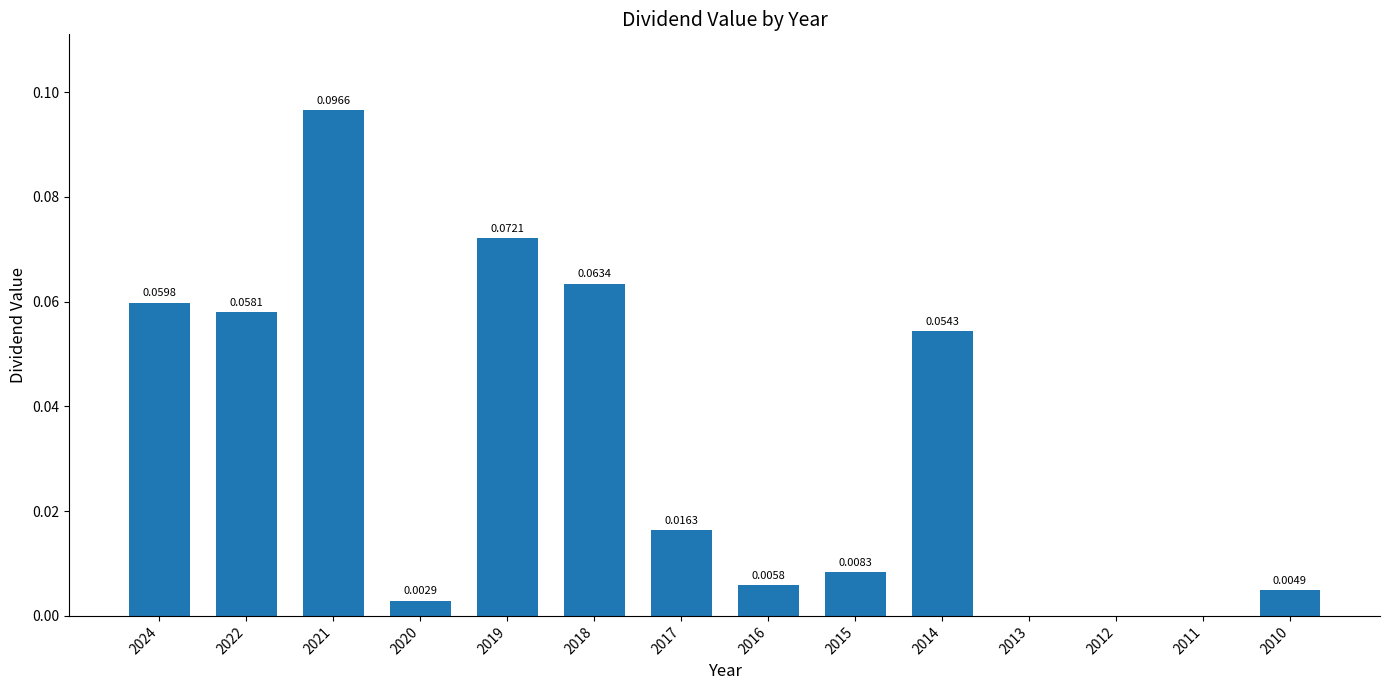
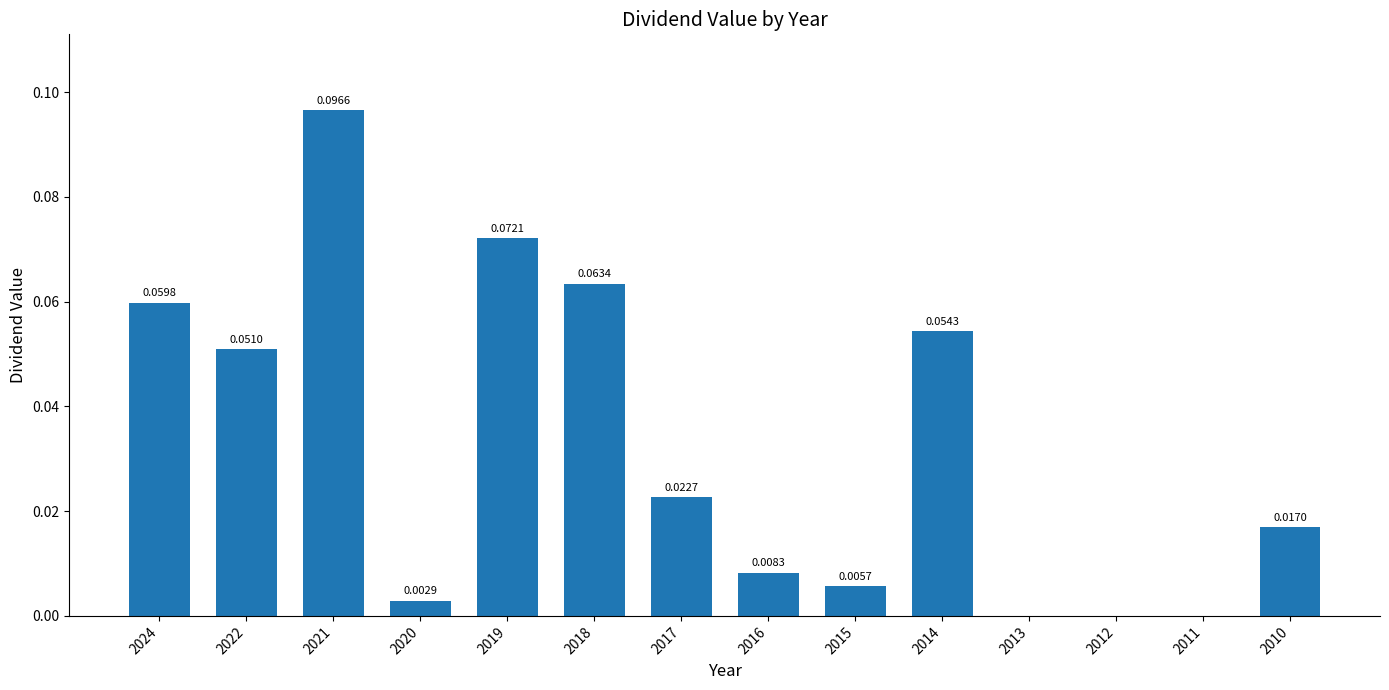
  {
    "2024": 0.0598,
-   "2022": 0.0581,
+   "2022": 0.0510,
    "2021": 0.0966,
    "2020": 0.0029,
    "2019": 0.0721,
    "2018": 0.0634,
-   "2017": 0.0163,
-   "2016": 0.0058,
-   "2015": 0.0083,
+   "2017": 0.0227,
+   "2016": 0.0083,
+   "2015": 0.0057,
    "2014": 0.0543,
-   "2010": 0.0049
+   "2010": 0.0170
  }
